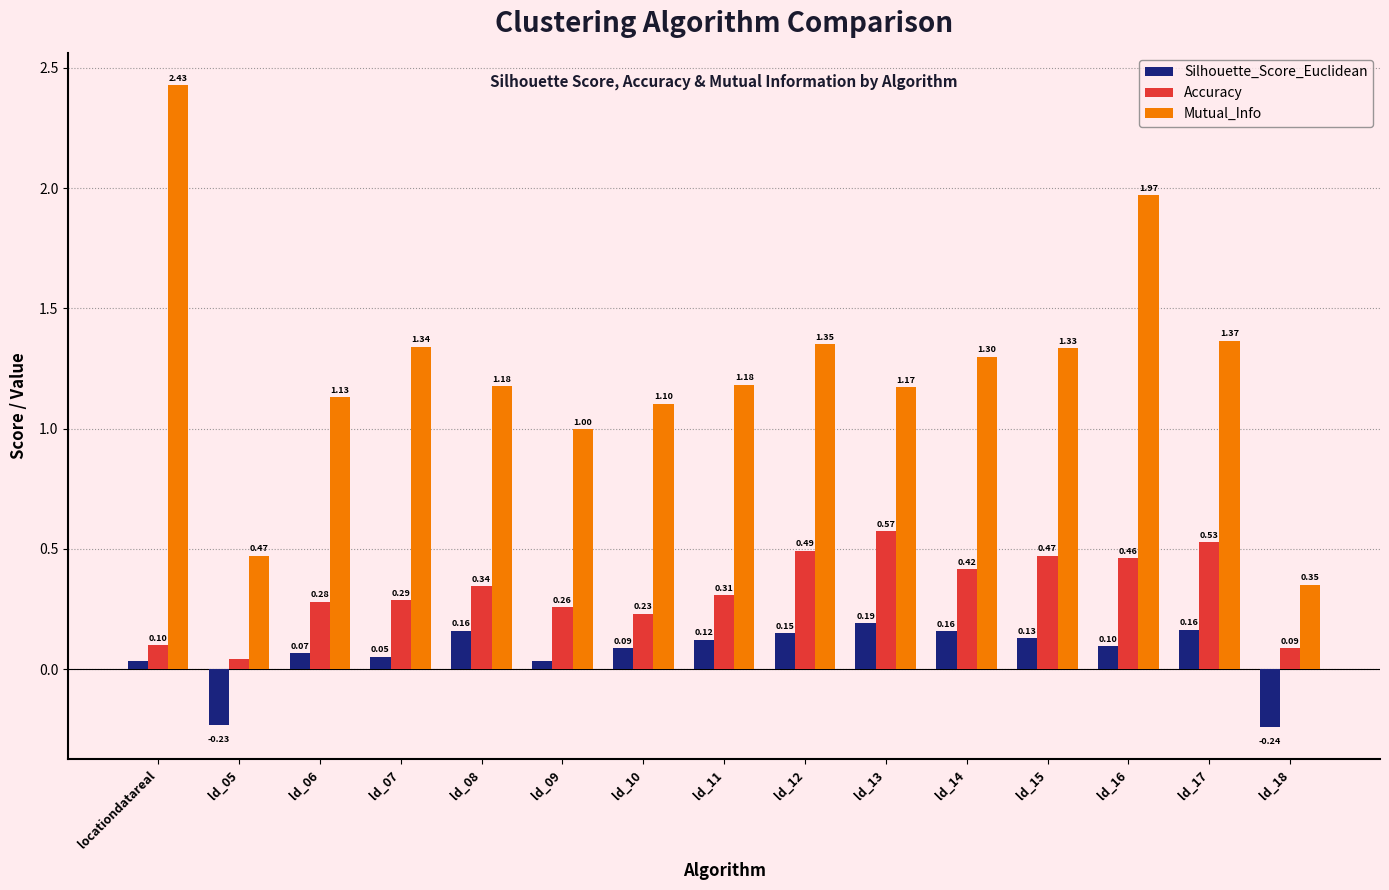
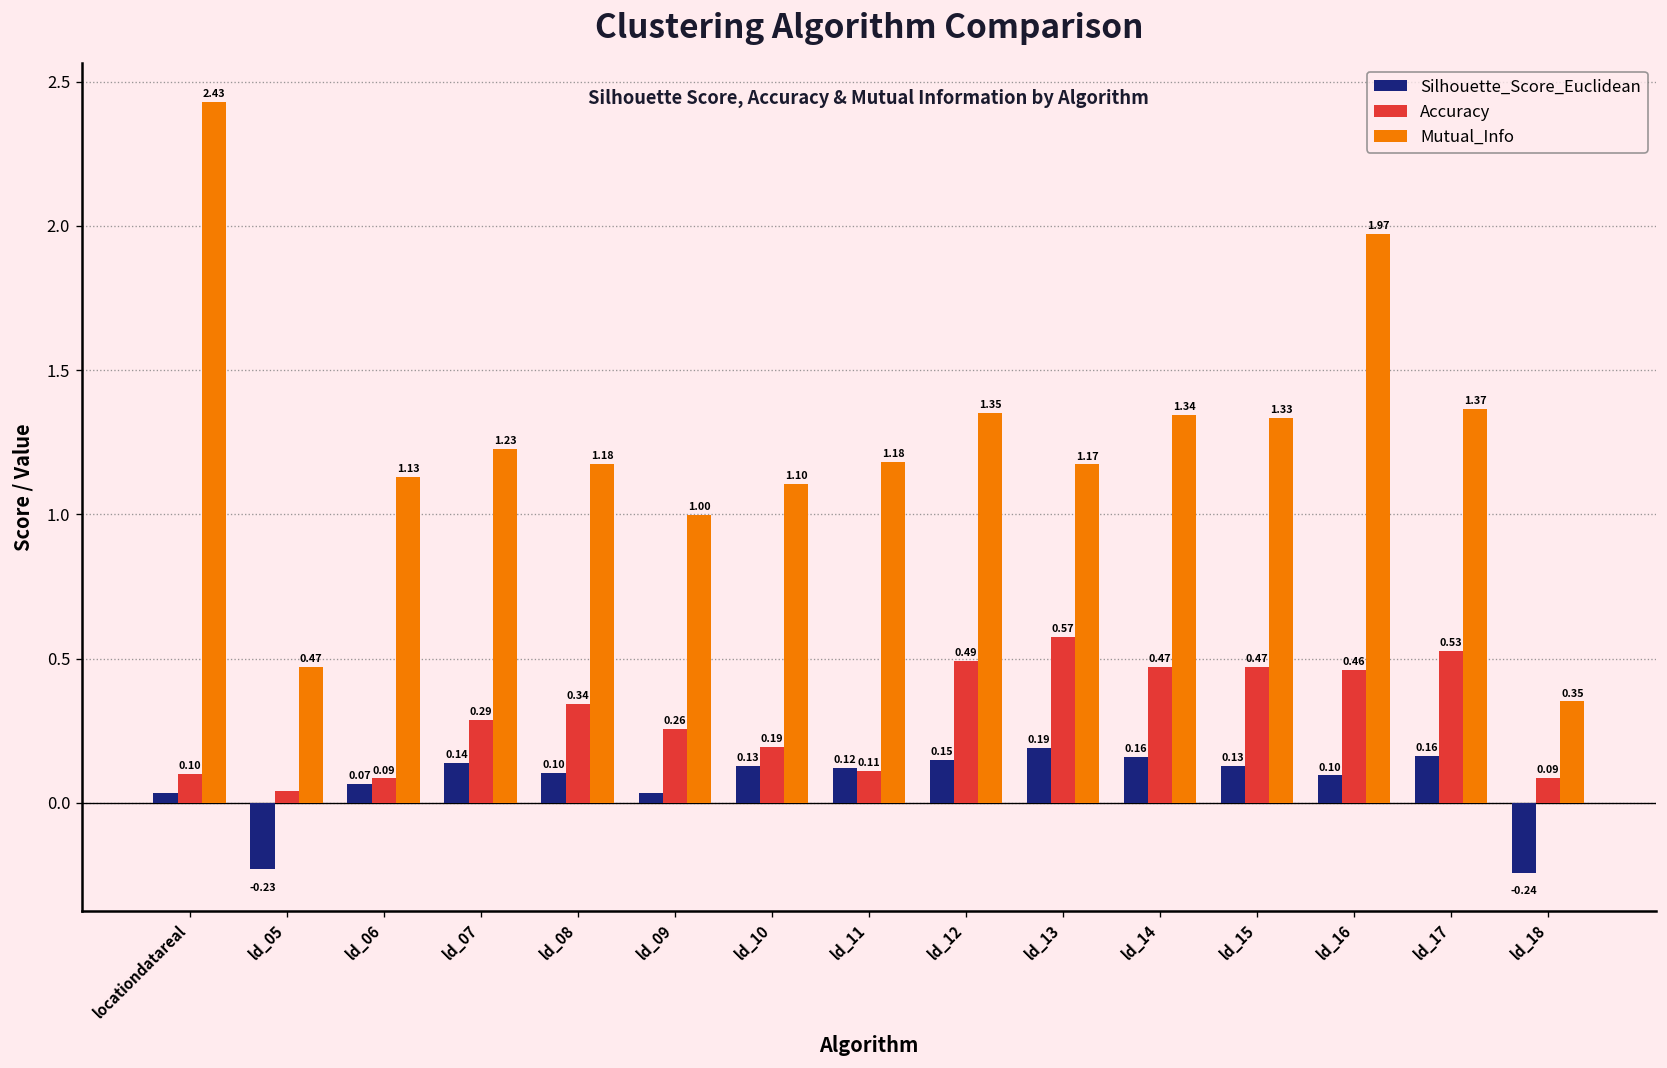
  {
    "Silhouette_Score_Euclidean": {
      "ld_05": -0.23,
      "ld_06": 0.07,
-     "ld_07": 0.05,
-     "ld_08": 0.16,
-     "ld_10": 0.09,
+     "ld_07": 0.14,
+     "ld_08": 0.10,
+     "ld_10": 0.13,
      "ld_11": 0.12,
      "ld_12": 0.15,
      "ld_13": 0.19,
      "ld_14": 0.16,
      "ld_15": 0.13,
      "ld_16": 0.10,
      "ld_17": 0.16,
      "ld_18": -0.24
    },
    "Accuracy": {
      "locationdatareal": 0.10,
-     "ld_06": 0.28,
+     "ld_06": 0.09,
      "ld_07": 0.29,
      "ld_08": 0.34,
      "ld_09": 0.26,
-     "ld_10": 0.23,
-     "ld_11": 0.31,
+     "ld_10": 0.19,
+     "ld_11": 0.11,
      "ld_12": 0.49,
      "ld_13": 0.57,
-     "ld_14": 0.42,
+     "ld_14": 0.47,
      "ld_15": 0.47,
      "ld_16": 0.46,
      "ld_17": 0.53,
      "ld_18": 0.09
    },
    "Mutual_Info": {
      "locationdatareal": 2.43,
      "ld_05": 0.47,
      "ld_06": 1.13,
-     "ld_07": 1.34,
+     "ld_07": 1.23,
      "ld_08": 1.18,
      "ld_09": 1.00,
      "ld_10": 1.10,
      "ld_11": 1.18,
      "ld_12": 1.35,
      "ld_13": 1.17,
-     "ld_14": 1.30,
+     "ld_14": 1.34,
      "ld_15": 1.33,
      "ld_16": 1.97,
      "ld_17": 1.37,
      "ld_18": 0.35
    }
  }
